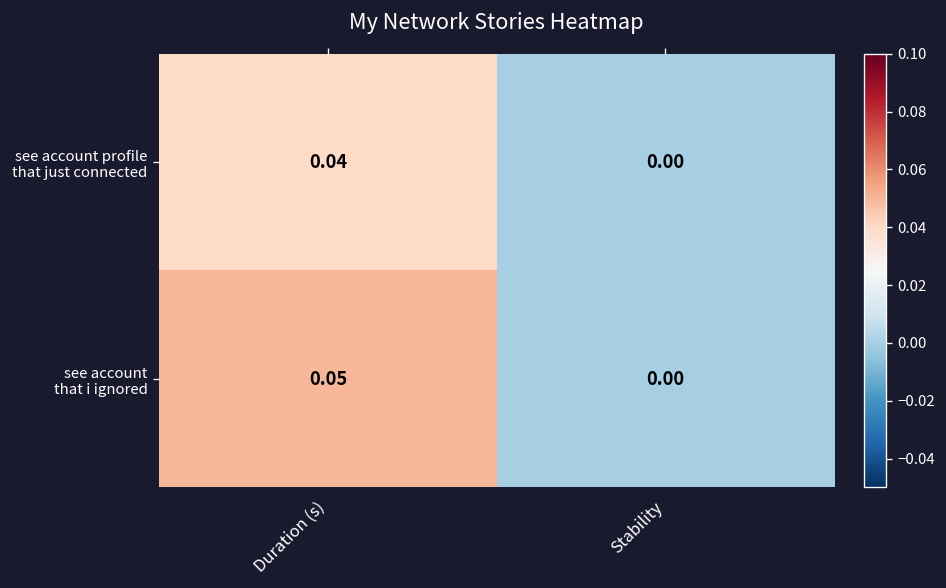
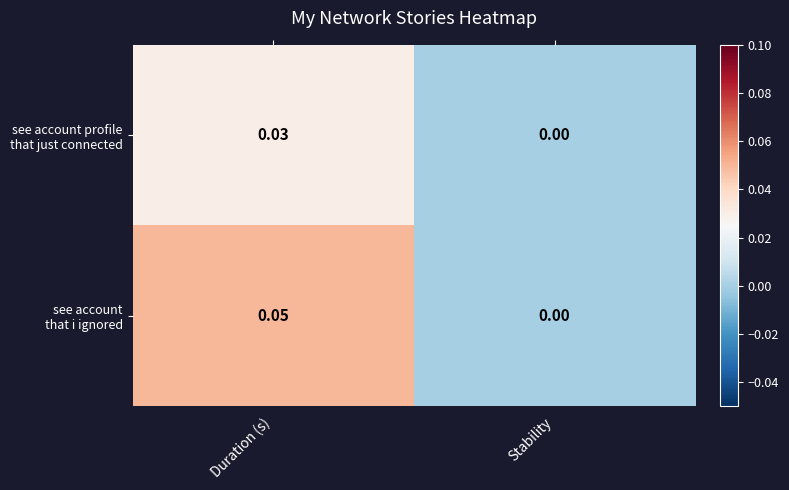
  {
    "see account profile that just connected": {
-     "Duration (s)": 0.04,
+     "Duration (s)": 0.03,
      "Stability": 0.00
    },
    "see account that i ignored": {
      "Duration (s)": 0.05,
      "Stability": 0.00
    }
  }
